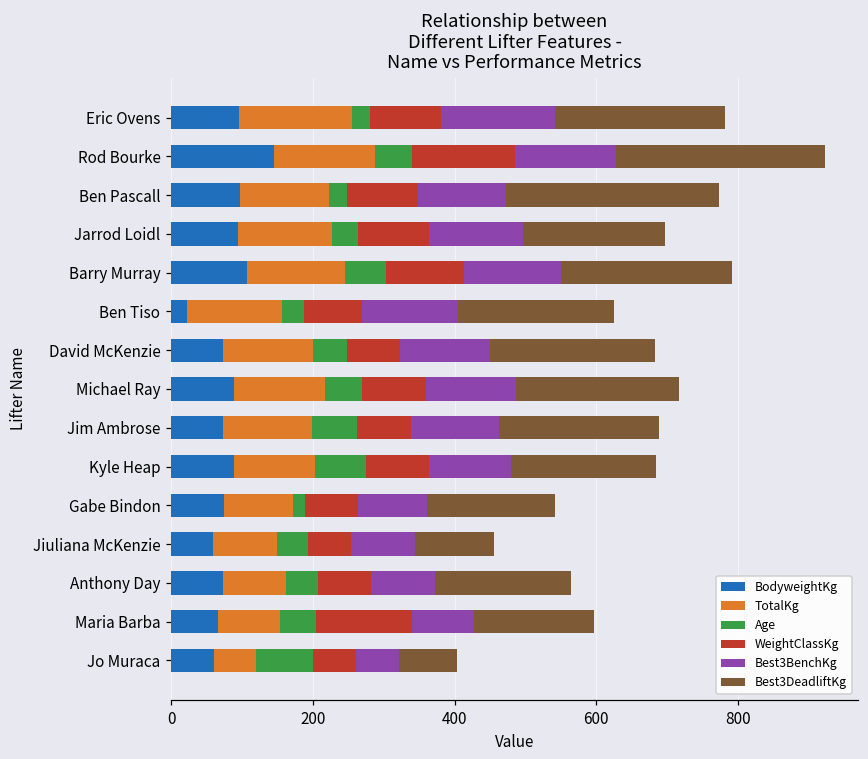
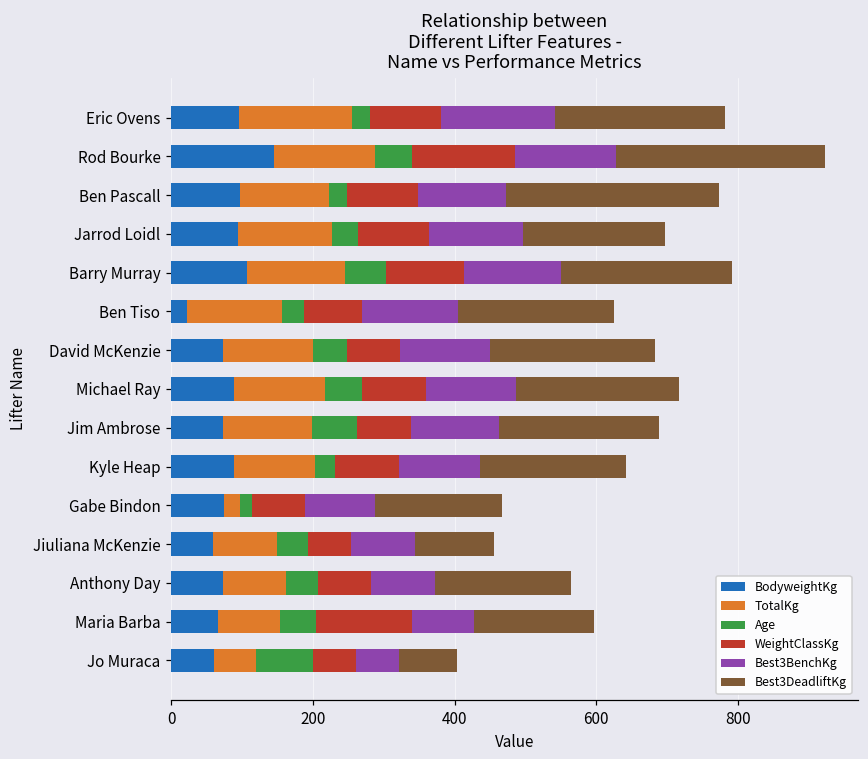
  {
    "BodyweightKg": {
      "Eric Ovens": 100,
      "Rod Bourke": 150,
      "Ben Pascall": 100,
      "Jarrod Loidl": 90,
      "Barry Murray": 110,
      "Ben Tiso": 20,
      "David McKenzie": 70,
      "Michael Ray": 90,
      "Jim Ambrose": 70,
      "Kyle Heap": 90,
      "Gabe Bindon": 70,
      "Jiuliana McKenzie": 60,
      "Anthony Day": 70,
      "Maria Barba": 70,
      "Jo Muraca": 60
    },
    "TotalKg": {
      "Eric Ovens": 160,
      "Rod Bourke": 140,
      "Ben Pascall": 130,
      "Jarrod Loidl": 130,
      "Barry Murray": 140,
      "Ben Tiso": 140,
      "David McKenzie": 130,
      "Michael Ray": 130,
      "Jim Ambrose": 130,
      "Kyle Heap": 120,
-     "Gabe Bindon": 100,
+     "Gabe Bindon": 20,
      "Jiuliana McKenzie": 90,
      "Anthony Day": 90,
      "Maria Barba": 90,
      "Jo Muraca": 60
    },
    "Age": {
      "Eric Ovens": 30,
      "Rod Bourke": 50,
      "Ben Pascall": 30,
      "Jarrod Loidl": 40,
      "Barry Murray": 60,
      "Ben Tiso": 30,
      "David McKenzie": 50,
      "Michael Ray": 50,
      "Jim Ambrose": 60,
-     "Kyle Heap": 70,
+     "Kyle Heap": 30,
      "Gabe Bindon": 20,
      "Jiuliana McKenzie": 40,
      "Anthony Day": 40,
      "Maria Barba": 50,
      "Jo Muraca": 80
    },
    "WeightClassKg": {
      "Eric Ovens": 100,
      "Rod Bourke": 140,
      "Ben Pascall": 100,
      "Jarrod Loidl": 100,
      "Barry Murray": 110,
      "Ben Tiso": 80,
      "David McKenzie": 70,
      "Michael Ray": 90,
      "Jim Ambrose": 70,
      "Kyle Heap": 90,
      "Gabe Bindon": 70,
      "Jiuliana McKenzie": 60,
      "Anthony Day": 70,
      "Maria Barba": 140,
      "Jo Muraca": 60
    },
    "Best3BenchKg": {
      "Eric Ovens": 160,
      "Rod Bourke": 140,
      "Ben Pascall": 130,
      "Jarrod Loidl": 130,
      "Barry Murray": 140,
      "Ben Tiso": 140,
      "David McKenzie": 130,
      "Michael Ray": 130,
      "Jim Ambrose": 130,
      "Kyle Heap": 120,
      "Gabe Bindon": 100,
      "Jiuliana McKenzie": 90,
      "Anthony Day": 90,
      "Maria Barba": 90,
      "Jo Muraca": 60
    },
    "Best3DeadliftKg": {
      "Eric Ovens": 240,
      "Rod Bourke": 300,
      "Ben Pascall": 300,
      "Jarrod Loidl": 200,
      "Barry Murray": 240,
      "Ben Tiso": 220,
      "David McKenzie": 230,
      "Michael Ray": 230,
      "Jim Ambrose": 230,
      "Kyle Heap": 210,
      "Gabe Bindon": 180,
      "Jiuliana McKenzie": 110,
      "Anthony Day": 190,
      "Maria Barba": 170,
      "Jo Muraca": 80
    }
  }
